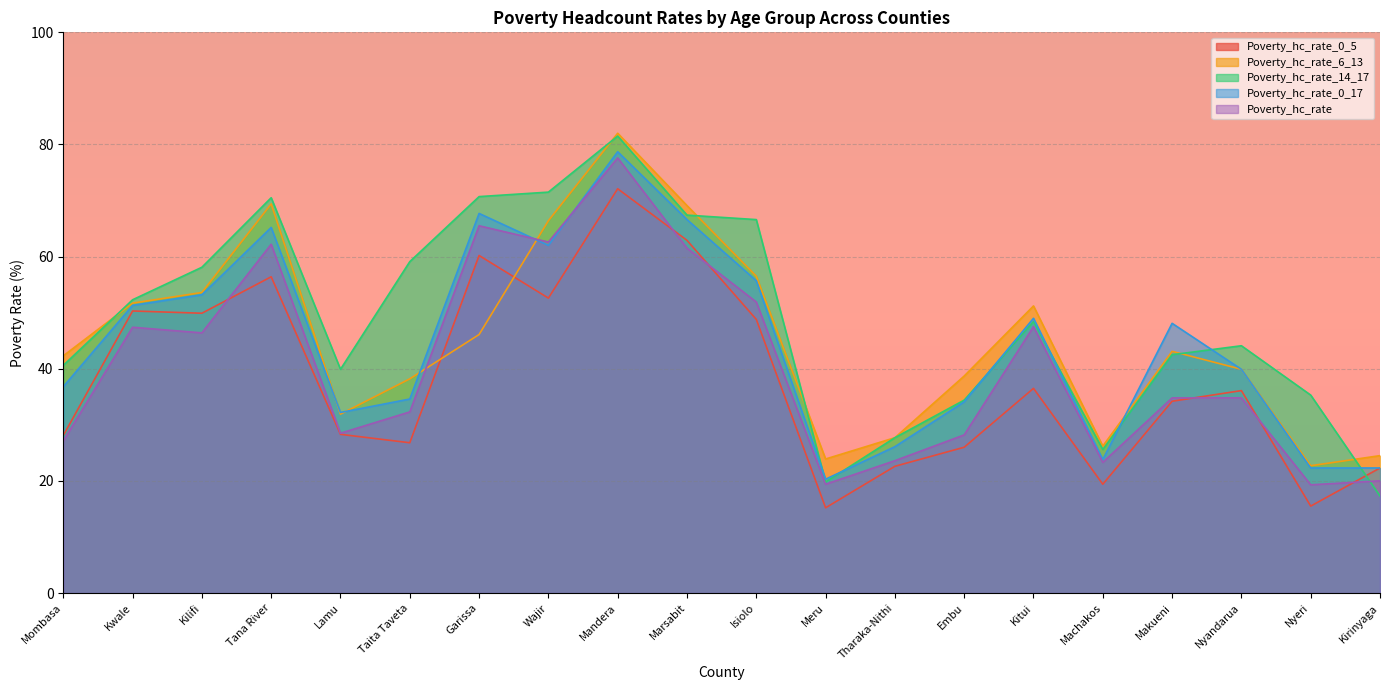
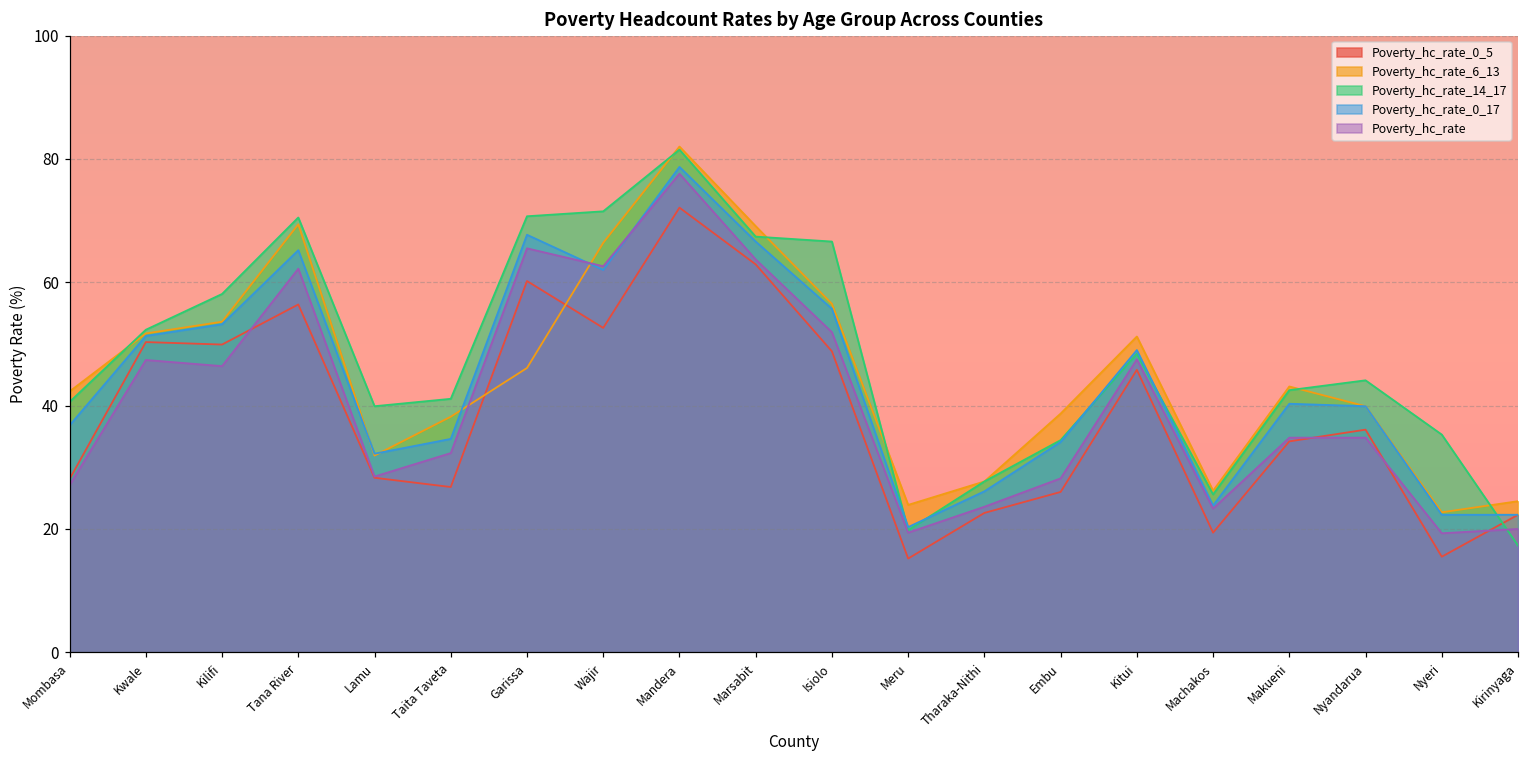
  {
    "Poverty_hc_rate_0_5": {
      "Mombasa": 28,
      "Kwale": 50,
      "Kilifi": 50,
      "Tana River": 56,
      "Taita Taveta": 27,
      "Garissa": 60,
      "Wajir": 53,
      "Mandera": 72,
      "Marsabit": 63,
      "Isiolo": 49,
      "Meru": 15,
      "Tharaka-Nithi": 23,
      "Embu": 26,
-     "Kitui": 37,
+     "Kitui": 46,
      "Machakos": 19,
      "Makueni": 34,
      "Nyandarua": 36,
      "Nyeri": 16
    },
    "Poverty_hc_rate_6_13": {
      "Mombasa": 42,
      "Tana River": 69,
      "Taita Taveta": 38,
      "Garissa": 46,
      "Wajir": 66,
      "Mandera": 82,
      "Marsabit": 69,
      "Isiolo": 57,
      "Meru": 24,
      "Embu": 39,
      "Kitui": 51,
      "Machakos": 26,
      "Makueni": 43,
      "Kirinyaga": 25
    },
    "Poverty_hc_rate_14_17": {
      "Mombasa": 41,
      "Kwale": 52,
      "Kilifi": 58,
      "Tana River": 71,
      "Lamu": 40,
-     "Taita Taveta": 59,
+     "Taita Taveta": 41,
      "Garissa": 71,
      "Wajir": 72,
      "Mandera": 82,
      "Marsabit": 67,
      "Isiolo": 67,
      "Kitui": 48,
      "Machakos": 26,
      "Makueni": 43,
      "Nyandarua": 44,
      "Nyeri": 35,
      "Kirinyaga": 17
    },
    "Poverty_hc_rate_0_17": {
      "Mombasa": 37,
      "Tana River": 65,
      "Taita Taveta": 35,
      "Garissa": 68,
      "Wajir": 62,
      "Mandera": 79,
      "Marsabit": 67,
      "Isiolo": 56,
      "Meru": 20,
      "Tharaka-Nithi": 26,
      "Kitui": 49,
      "Machakos": 24,
-     "Makueni": 48
+     "Makueni": 40
    },
    "Poverty_hc_rate": {
      "Mombasa": 27,
      "Kwale": 47,
      "Kilifi": 46,
      "Tana River": 62,
      "Taita Taveta": 32,
      "Garissa": 66,
      "Wajir": 63,
      "Mandera": 78,
-     "Marsabit": 62,
+     "Marsabit": 64,
      "Isiolo": 52,
      "Tharaka-Nithi": 24,
      "Embu": 28,
      "Kitui": 48,
      "Machakos": 23,
      "Makueni": 35,
      "Nyandarua": 35,
      "Nyeri": 19,
      "Kirinyaga": 20
    }
  }
